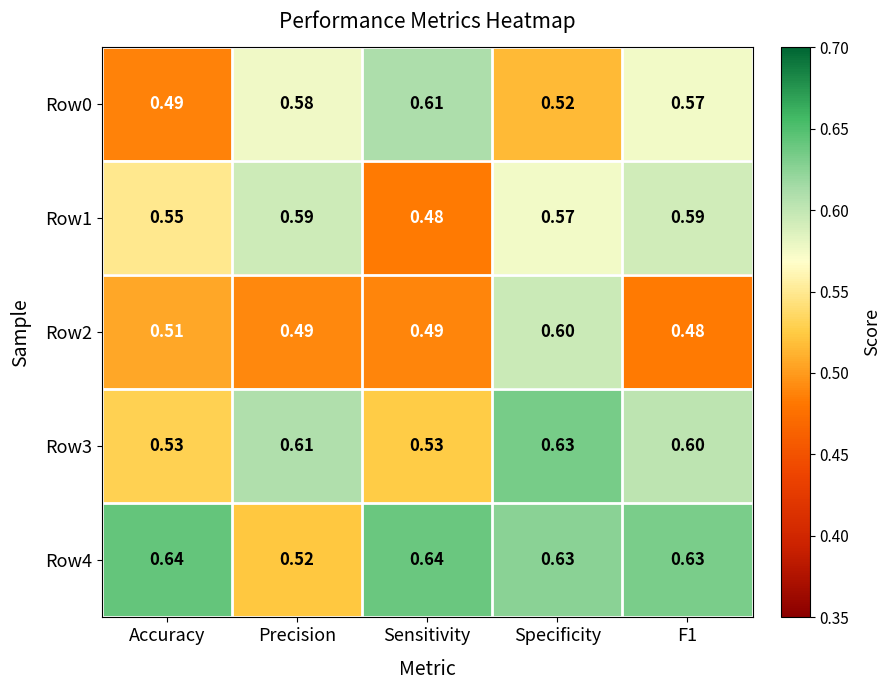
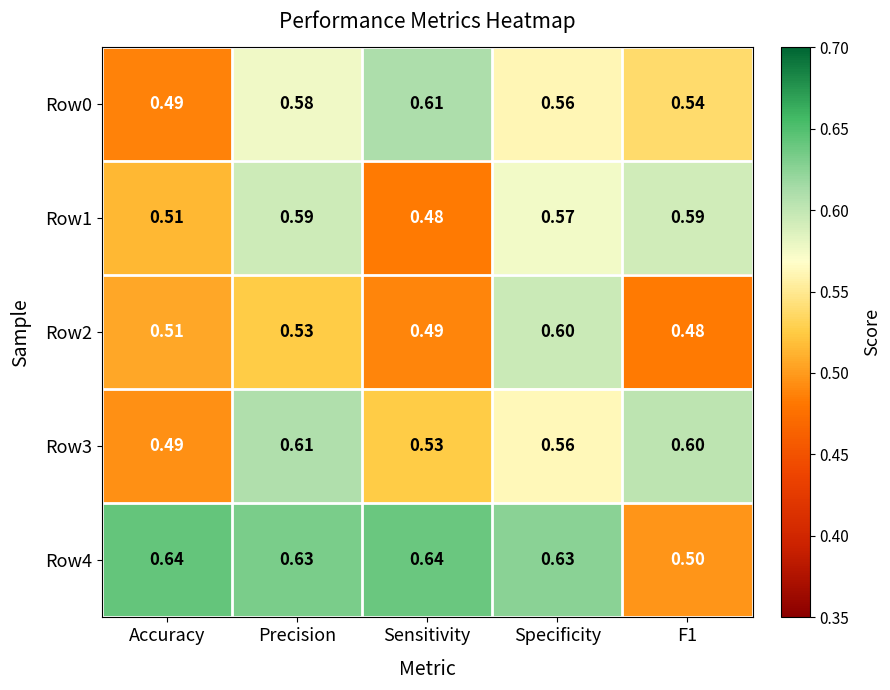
  {
    "Row0": {
      "Accuracy": 0.49,
      "Precision": 0.58,
      "Sensitivity": 0.61,
-     "Specificity": 0.52,
-     "F1": 0.57
+     "Specificity": 0.56,
+     "F1": 0.54
    },
    "Row1": {
-     "Accuracy": 0.55,
+     "Accuracy": 0.51,
      "Precision": 0.59,
      "Sensitivity": 0.48,
      "Specificity": 0.57,
      "F1": 0.59
    },
    "Row2": {
      "Accuracy": 0.51,
-     "Precision": 0.49,
+     "Precision": 0.53,
      "Sensitivity": 0.49,
      "Specificity": 0.60,
      "F1": 0.48
    },
    "Row3": {
-     "Accuracy": 0.53,
+     "Accuracy": 0.49,
      "Precision": 0.61,
      "Sensitivity": 0.53,
-     "Specificity": 0.63,
+     "Specificity": 0.56,
      "F1": 0.60
    },
    "Row4": {
      "Accuracy": 0.64,
-     "Precision": 0.52,
+     "Precision": 0.63,
      "Sensitivity": 0.64,
      "Specificity": 0.63,
-     "F1": 0.63
+     "F1": 0.50
    }
  }
